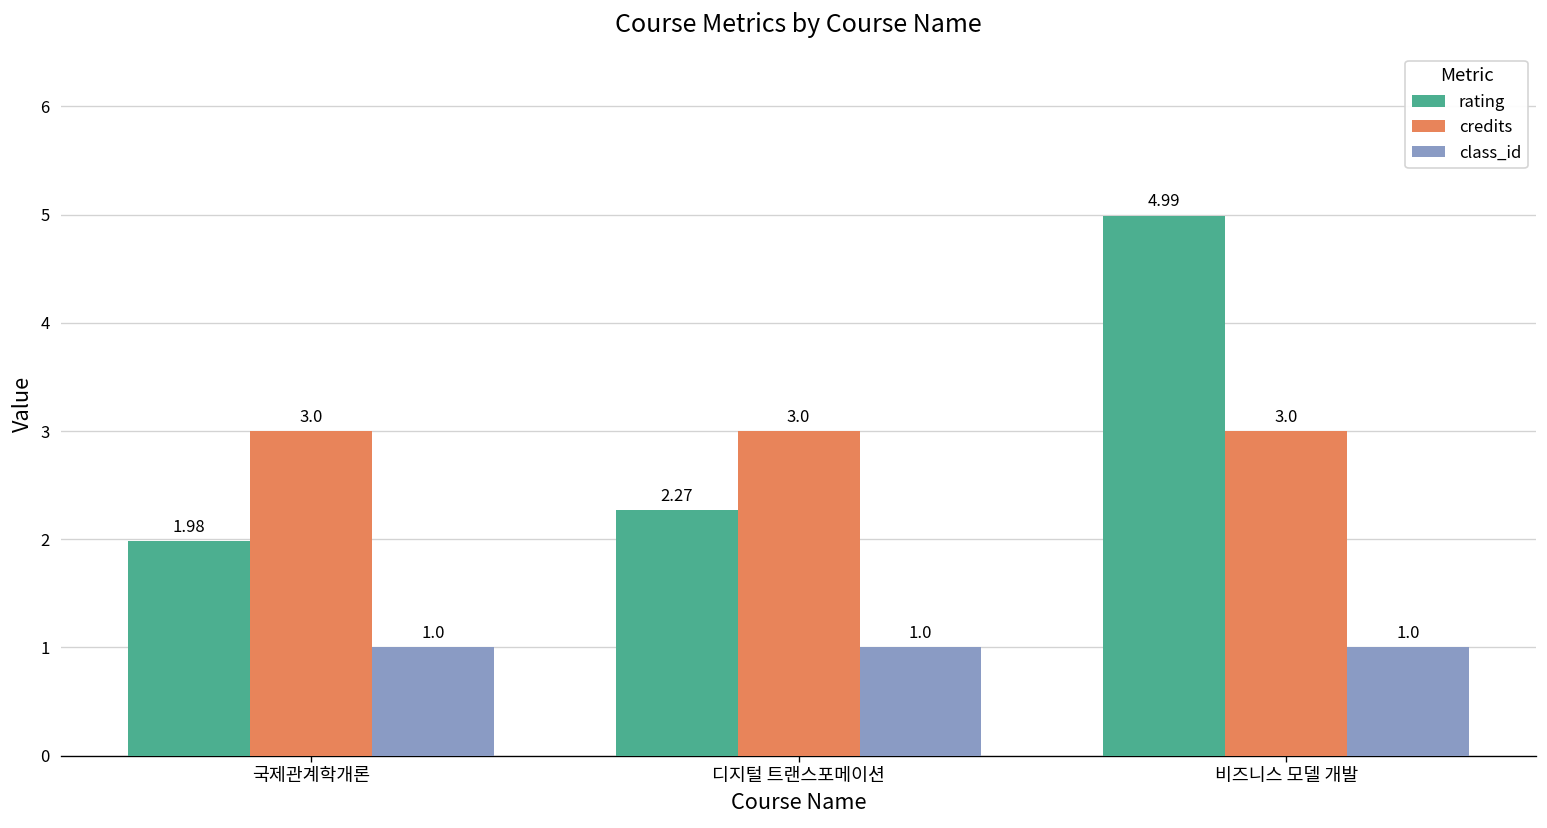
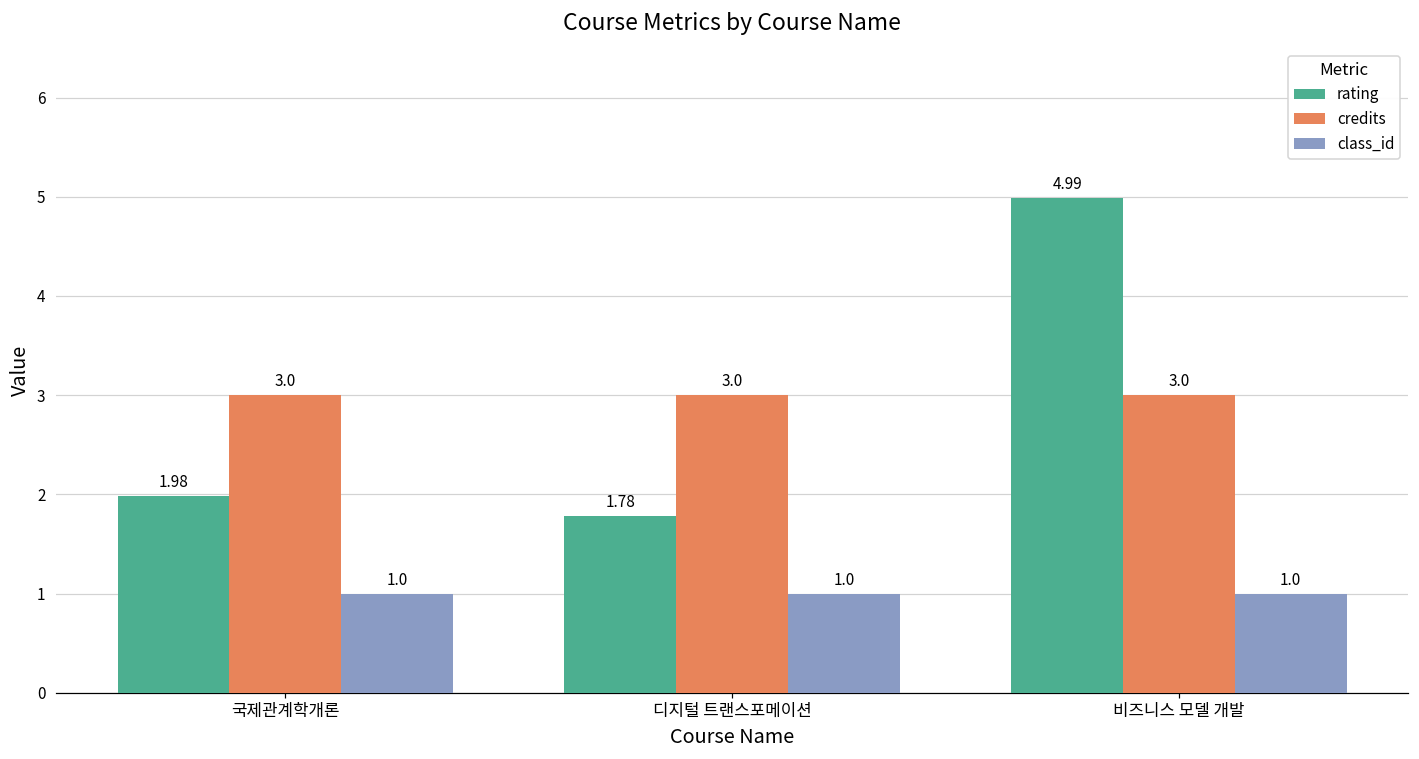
  {
    "rating": {
      "국제관계학개론": 1.98,
-     "디지털 트랜스포메이션": 2.27,
+     "디지털 트랜스포메이션": 1.78,
      "비즈니스 모델 개발": 4.99
    },
    "credits": {
      "국제관계학개론": 3.0,
      "디지털 트랜스포메이션": 3.0,
      "비즈니스 모델 개발": 3.0
    },
    "class_id": {
      "국제관계학개론": 1.0,
      "디지털 트랜스포메이션": 1.0,
      "비즈니스 모델 개발": 1.0
    }
  }
